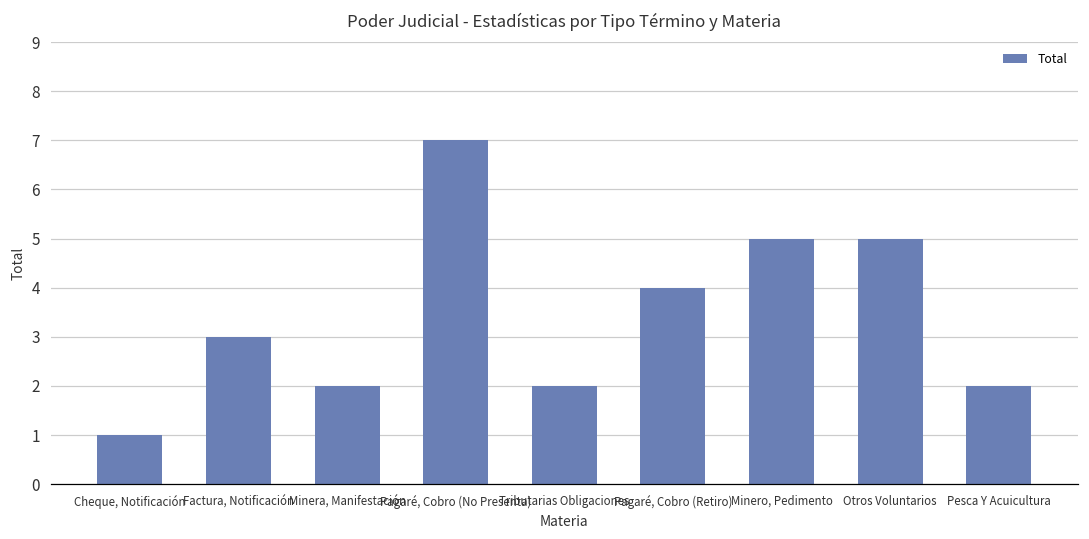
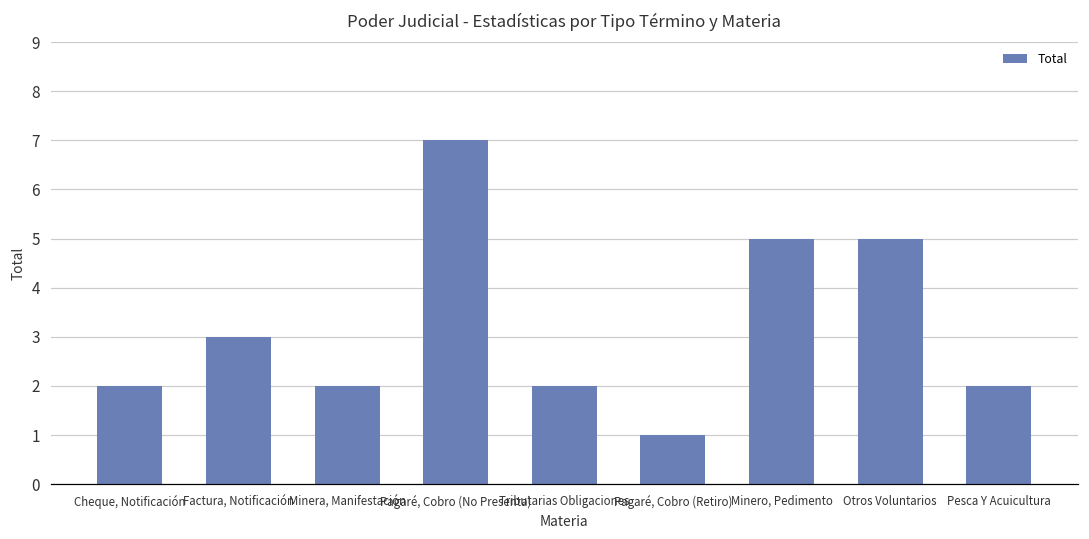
  {
-   "Cheque, Notificación": 1,
+   "Cheque, Notificación": 2,
    "Factura, Notificación": 3,
-   "Pagaré, Cobro (Retiro)": 4,
+   "Pagaré, Cobro (Retiro)": 1,
    "Minero, Pedimento": 5,
    "Otros Voluntarios": 5,
    "Pesca Y Acuicultura": 2
  }
